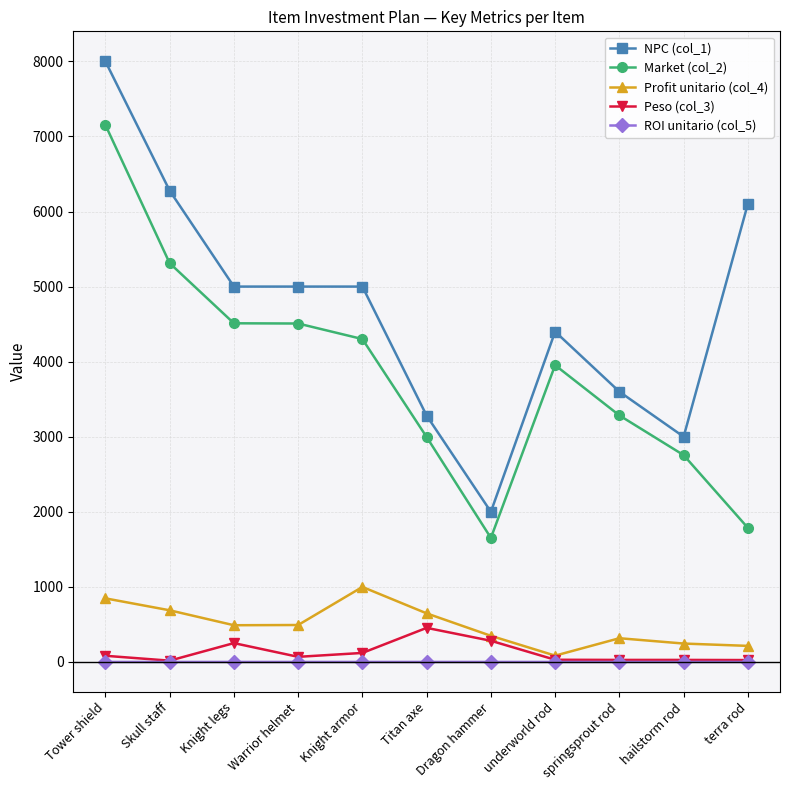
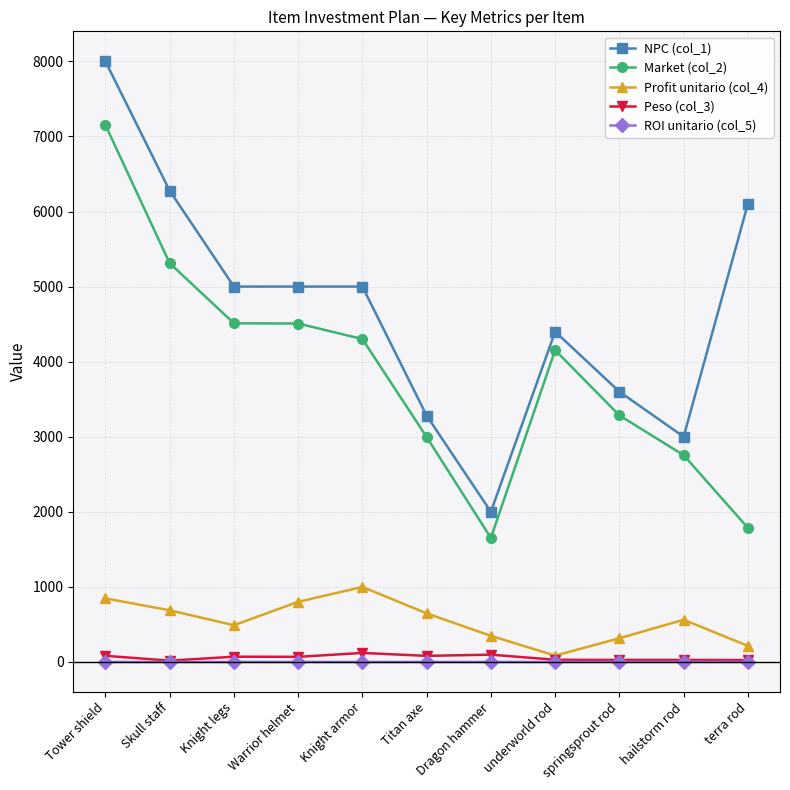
  {
    "NPC (col_1)": {
      "Tower shield": 8000,
      "Skull staff": 6300,
      "Knight legs": 5000,
      "Warrior helmet": 5000,
      "Knight armor": 5000,
      "Titan axe": 3300,
      "Dragon hammer": 2000,
      "underworld rod": 4400,
      "springsprout rod": 3600,
      "hailstorm rod": 3000,
      "terra rod": 6100
    },
    "Market (col_2)": {
      "Tower shield": 7200,
      "Skull staff": 5300,
      "Knight legs": 4500,
      "Warrior helmet": 4500,
      "Knight armor": 4300,
      "Titan axe": 3000,
      "Dragon hammer": 1700,
-     "underworld rod": 4000,
+     "underworld rod": 4200,
      "springsprout rod": 3300,
      "hailstorm rod": 2800,
      "terra rod": 1800
    },
    "Profit unitario (col_4)": {
      "Tower shield": 800,
      "Skull staff": 700,
      "Knight legs": 500,
-     "Warrior helmet": 500,
+     "Warrior helmet": 800,
      "Knight armor": 1000,
      "Titan axe": 600,
      "Dragon hammer": 300,
      "underworld rod": 100,
      "springsprout rod": 300,
-     "hailstorm rod": 200,
+     "hailstorm rod": 600,
      "terra rod": 200
    },
    "Peso (col_3)": {
      "Tower shield": 100,
-     "Knight legs": 300,
+     "Knight legs": 100,
      "Warrior helmet": 100,
      "Knight armor": 100,
-     "Titan axe": 500,
-     "Dragon hammer": 300
+     "Titan axe": 100,
+     "Dragon hammer": 100
    },
    "ROI unitario (col_5)": {
      "Tower shield": 0,
      "Knight legs": 0,
      "Warrior helmet": 0,
      "Knight armor": 0,
      "Titan axe": 0,
      "Dragon hammer": 0
    }
  }
